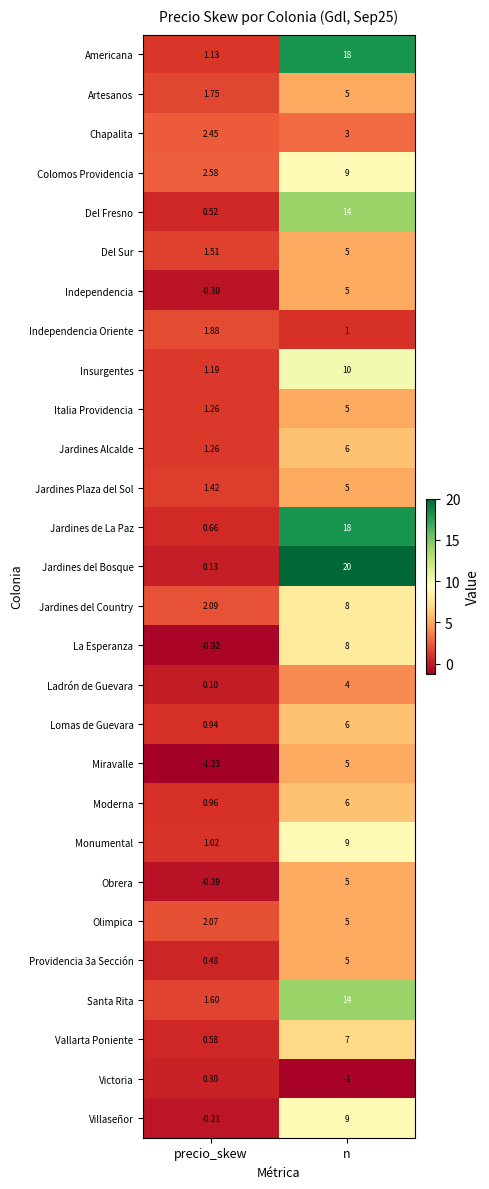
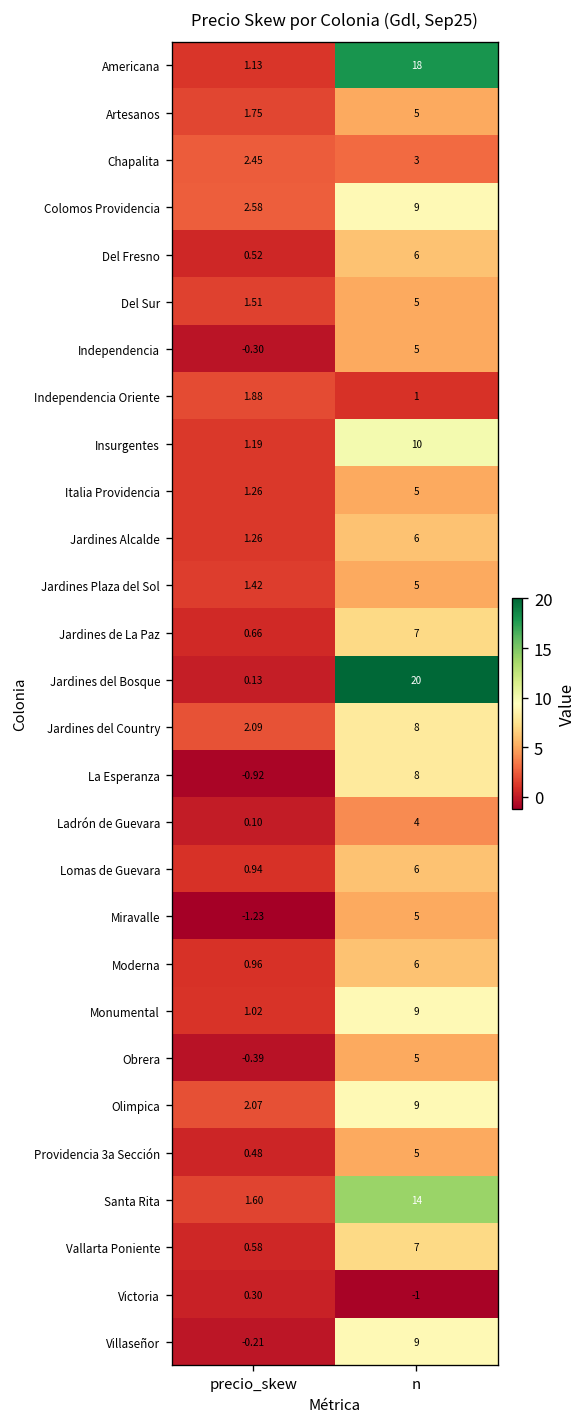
  {
    "Americana": {
      "precio_skew": 1.13,
      "n": 18
    },
    "Artesanos": {
      "precio_skew": 1.75,
      "n": 5
    },
    "Chapalita": {
      "precio_skew": 2.45,
      "n": 3
    },
    "Colomos Providencia": {
      "precio_skew": 2.58,
      "n": 9
    },
    "Del Fresno": {
      "precio_skew": 0.52,
-     "n": 14
+     "n": 6
    },
    "Del Sur": {
      "precio_skew": 1.51,
      "n": 5
    },
    "Independencia": {
      "precio_skew": -0.30,
      "n": 5
    },
    "Independencia Oriente": {
      "precio_skew": 1.88,
      "n": 1
    },
    "Insurgentes": {
      "precio_skew": 1.19,
      "n": 10
    },
    "Italia Providencia": {
      "precio_skew": 1.26,
      "n": 5
    },
    "Jardines Alcalde": {
      "precio_skew": 1.26,
      "n": 6
    },
    "Jardines Plaza del Sol": {
      "precio_skew": 1.42,
      "n": 5
    },
    "Jardines de La Paz": {
      "precio_skew": 0.66,
-     "n": 18
+     "n": 7
    },
    "Jardines del Bosque": {
      "precio_skew": 0.13,
      "n": 20
    },
    "Jardines del Country": {
      "precio_skew": 2.09,
      "n": 8
    },
    "La Esperanza": {
      "precio_skew": -0.92,
      "n": 8
    },
    "Ladrón de Guevara": {
      "precio_skew": 0.10,
      "n": 4
    },
    "Lomas de Guevara": {
      "precio_skew": 0.94,
      "n": 6
    },
    "Miravalle": {
      "precio_skew": -1.23,
      "n": 5
    },
    "Moderna": {
      "precio_skew": 0.96,
      "n": 6
    },
    "Monumental": {
      "precio_skew": 1.02,
      "n": 9
    },
    "Obrera": {
      "precio_skew": -0.39,
      "n": 5
    },
    "Olimpica": {
      "precio_skew": 2.07,
-     "n": 5
+     "n": 9
    },
    "Providencia 3a Sección": {
      "precio_skew": 0.48,
      "n": 5
    },
    "Santa Rita": {
      "precio_skew": 1.60,
      "n": 14
    },
    "Vallarta Poniente": {
      "precio_skew": 0.58,
      "n": 7
    },
    "Victoria": {
      "precio_skew": 0.30,
      "n": -1
    },
    "Villaseñor": {
      "precio_skew": -0.21,
      "n": 9
    }
  }
